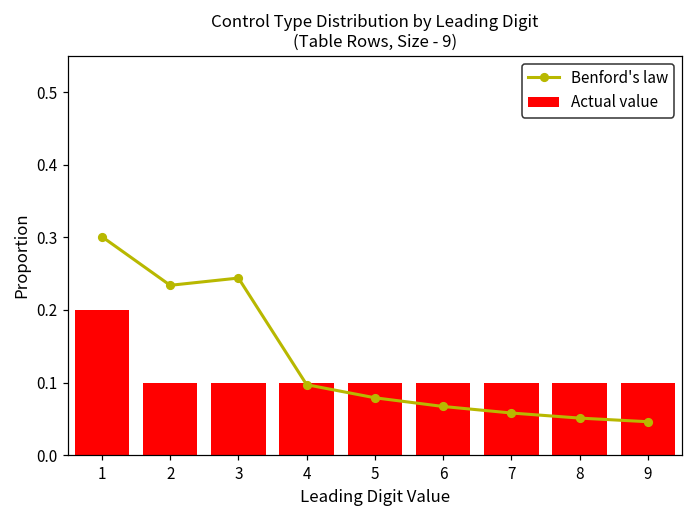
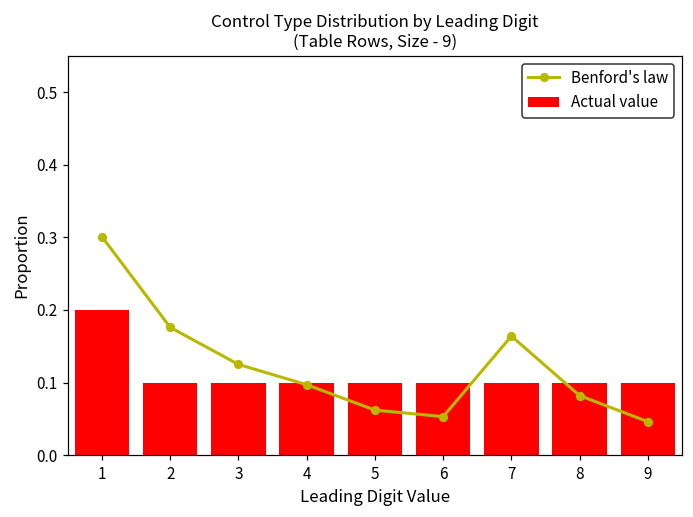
  {
    "Benford's law": {
      "1": 0.30,
-     "2": 0.23,
-     "3": 0.24,
+     "2": 0.18,
+     "3": 0.13,
      "4": 0.10,
-     "5": 0.08,
-     "6": 0.07,
-     "7": 0.06,
-     "8": 0.05,
+     "5": 0.06,
+     "6": 0.05,
+     "7": 0.16,
+     "8": 0.08,
      "9": 0.05
    },
    "Actual value": {
      "1": 0.20,
      "2": 0.10,
      "3": 0.10,
      "4": 0.10,
      "5": 0.10,
      "6": 0.10,
      "7": 0.10,
      "8": 0.10,
      "9": 0.10
    }
  }
